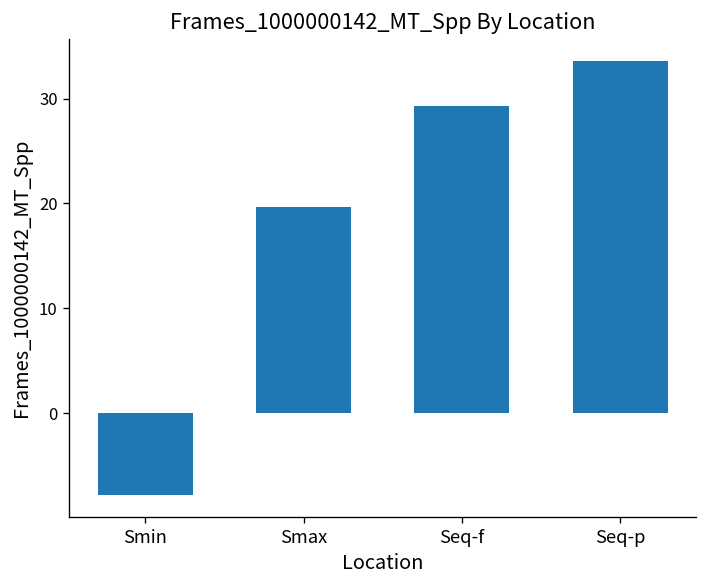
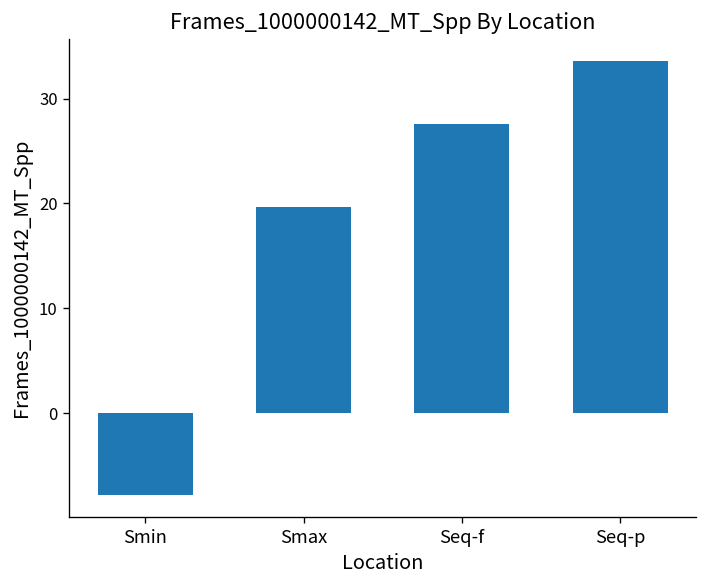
  {
    "Smin": -8,
    "Smax": 20,
-   "Seq-f": 29,
+   "Seq-f": 28,
    "Seq-p": 34
  }
